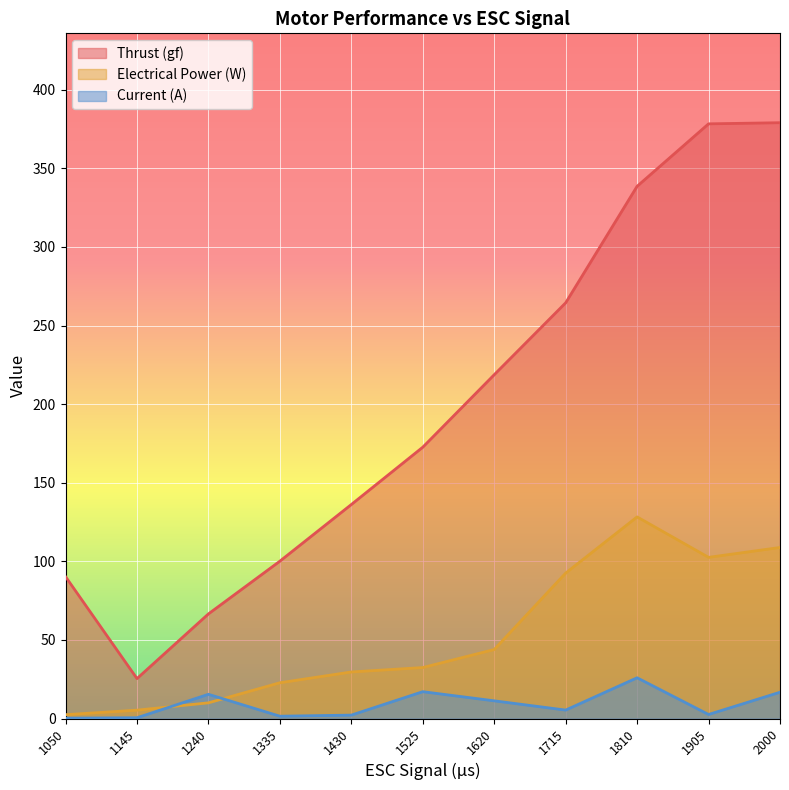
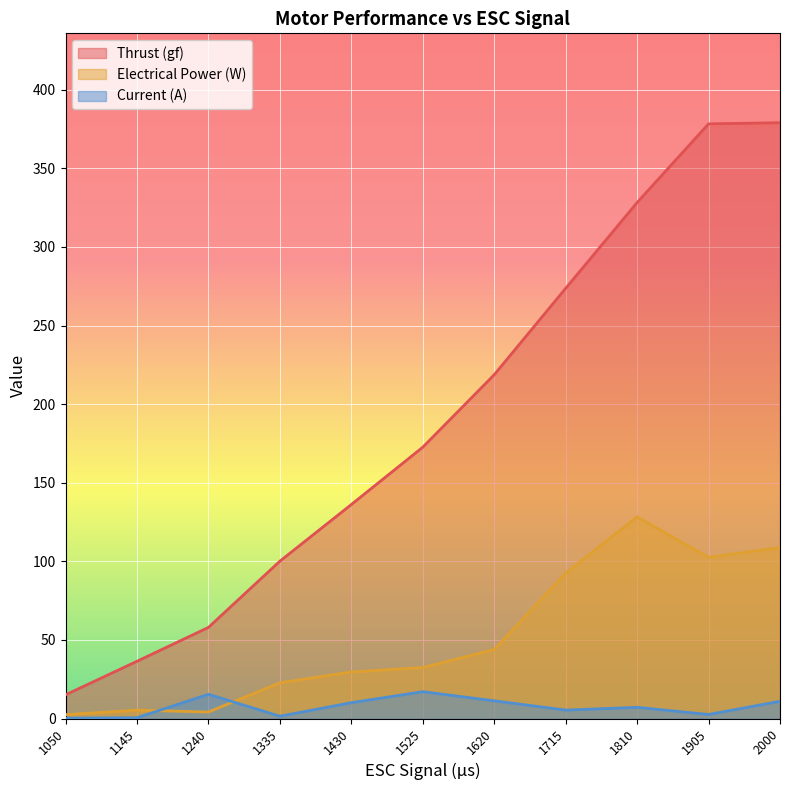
  {
    "Thrust (gf)": {
-     "1050": 90,
-     "1145": 25,
-     "1240": 67,
+     "1050": 15,
+     "1145": 36,
+     "1240": 58,
      "1335": 100,
      "1430": 136,
      "1525": 173,
      "1620": 219,
-     "1715": 264,
-     "1810": 339,
+     "1715": 274,
+     "1810": 328,
      "1905": 378,
      "2000": 379
    },
    "Electrical Power (W)": {
      "1050": 2,
      "1145": 5,
-     "1240": 10,
+     "1240": 4,
      "1335": 23,
      "1430": 30,
      "1525": 32,
      "1620": 44,
      "1715": 93,
      "1810": 128,
      "1905": 103,
      "2000": 109
    },
    "Current (A)": {
      "1050": 0,
      "1145": 0,
      "1240": 15,
      "1335": 1,
-     "1430": 2,
+     "1430": 10,
      "1525": 17,
      "1620": 11,
      "1715": 5,
-     "1810": 26,
+     "1810": 7,
      "1905": 3,
-     "2000": 17
+     "2000": 11
    }
  }
